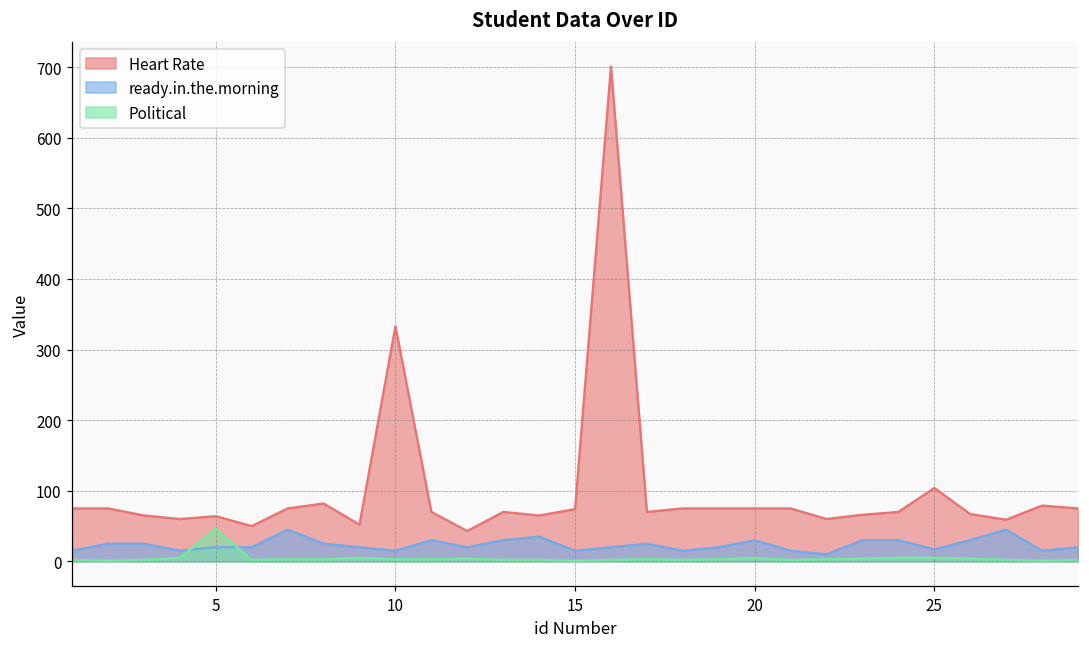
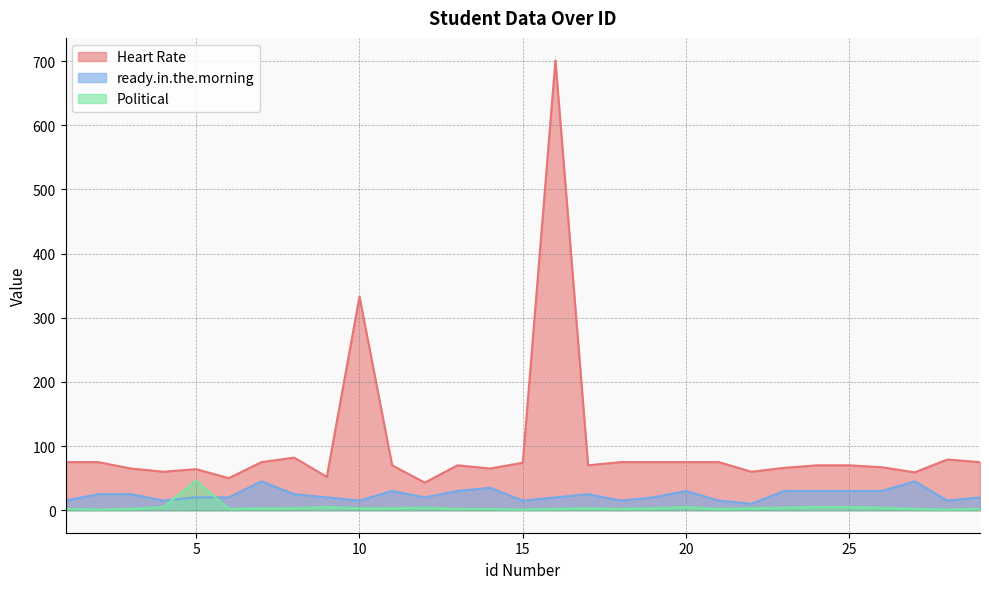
  {
    "Heart Rate": {
      "5": 60,
      "10": 330,
      "15": 70,
      "20": 80,
-     "25": 100
+     "25": 70
    },
    "ready.in.the.morning": {
      "5": 20,
      "10": 20,
      "15": 20,
      "20": 30,
-     "25": 20
+     "25": 30
    },
    "Political": {
      "5": 50,
      "10": 0,
      "15": 0,
      "20": 10,
      "25": 10
    }
  }
